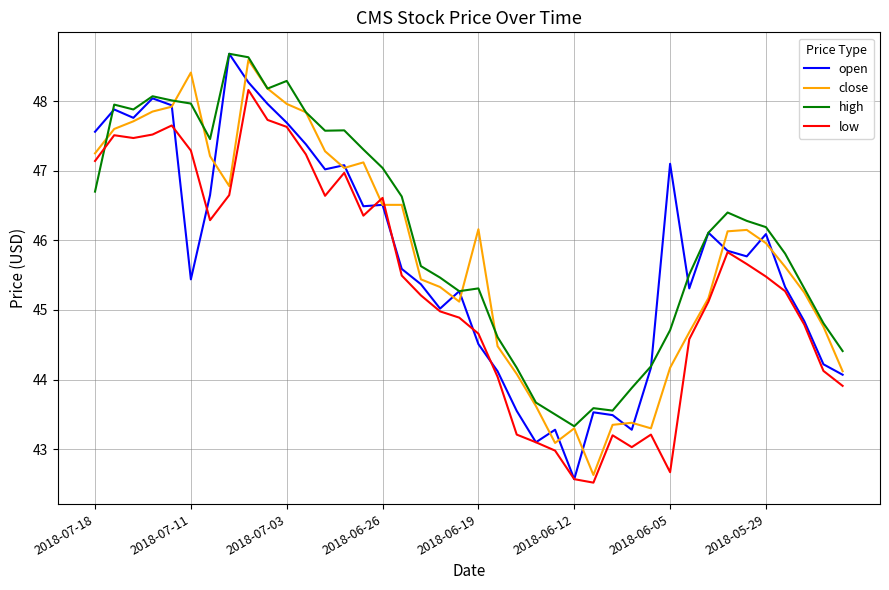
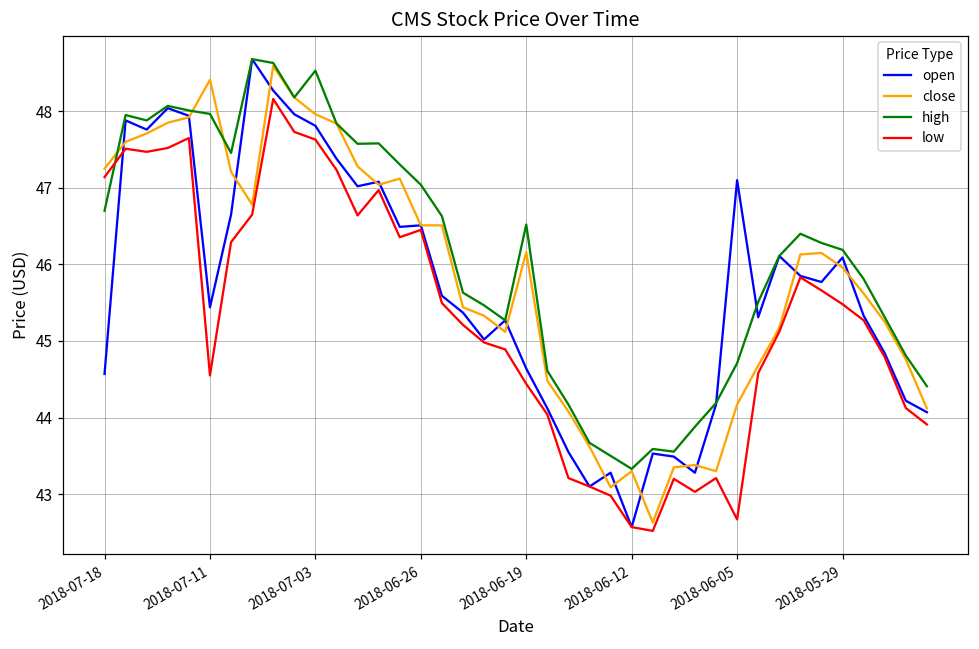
  {
    "open": {
-     "2018-07-18": 47.6,
+     "2018-07-18": 44.6,
      "2018-07-11": 45.4,
-     "2018-07-03": 47.7,
-     "2018-06-19": 44.5,
+     "2018-07-03": 47.8,
+     "2018-06-19": 44.6,
      "2018-06-05": 47.1,
      "2018-05-29": 46.1
    },
    "close": {
      "2018-07-18": 47.3,
      "2018-07-11": 48.4,
      "2018-07-03": 48.0,
      "2018-06-19": 46.2,
      "2018-06-05": 44.2,
      "2018-05-29": 46.0
    },
    "high": {
      "2018-07-18": 46.7,
      "2018-07-11": 48.0,
-     "2018-07-03": 48.3,
+     "2018-07-03": 48.5,
      "2018-06-26": 47.0,
-     "2018-06-19": 45.3,
+     "2018-06-19": 46.5,
      "2018-06-05": 44.7,
      "2018-05-29": 46.2
    },
    "low": {
      "2018-07-18": 47.1,
-     "2018-07-11": 47.3,
+     "2018-07-11": 44.6,
      "2018-07-03": 47.6,
-     "2018-06-26": 46.6,
-     "2018-06-19": 44.7,
+     "2018-06-26": 46.5,
+     "2018-06-19": 44.4,
      "2018-06-05": 42.7,
      "2018-05-29": 45.5
    }
  }
